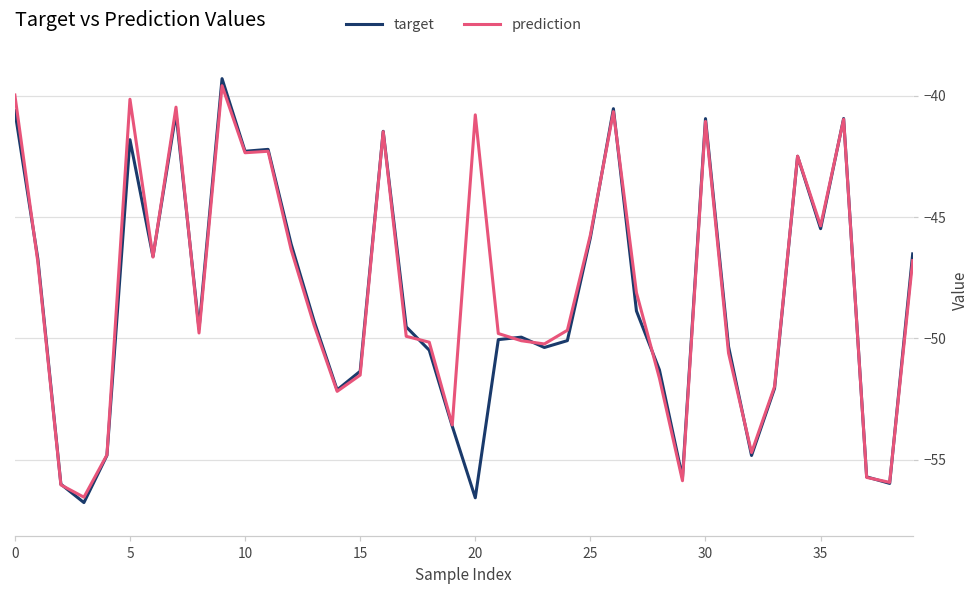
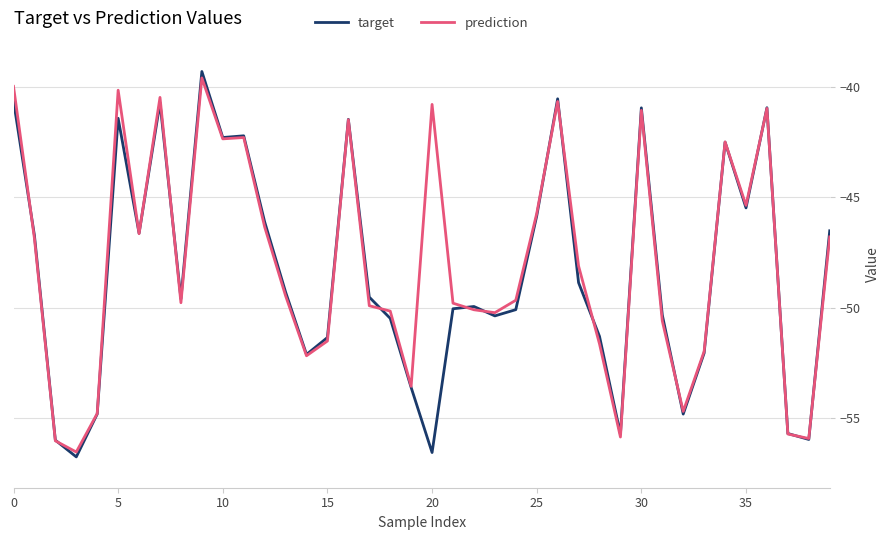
  {
    "target": {
      "0": -40.6,
-     "5": -41.8,
+     "5": -41.4,
      "15": -51.4,
      "20": -56.6,
      "30": -40.9,
      "35": -45.5
    },
    "prediction": {
      "0": -40.0,
      "5": -40.2,
      "15": -51.5,
      "20": -40.8,
      "30": -41.1,
      "35": -45.4
    }
  }
